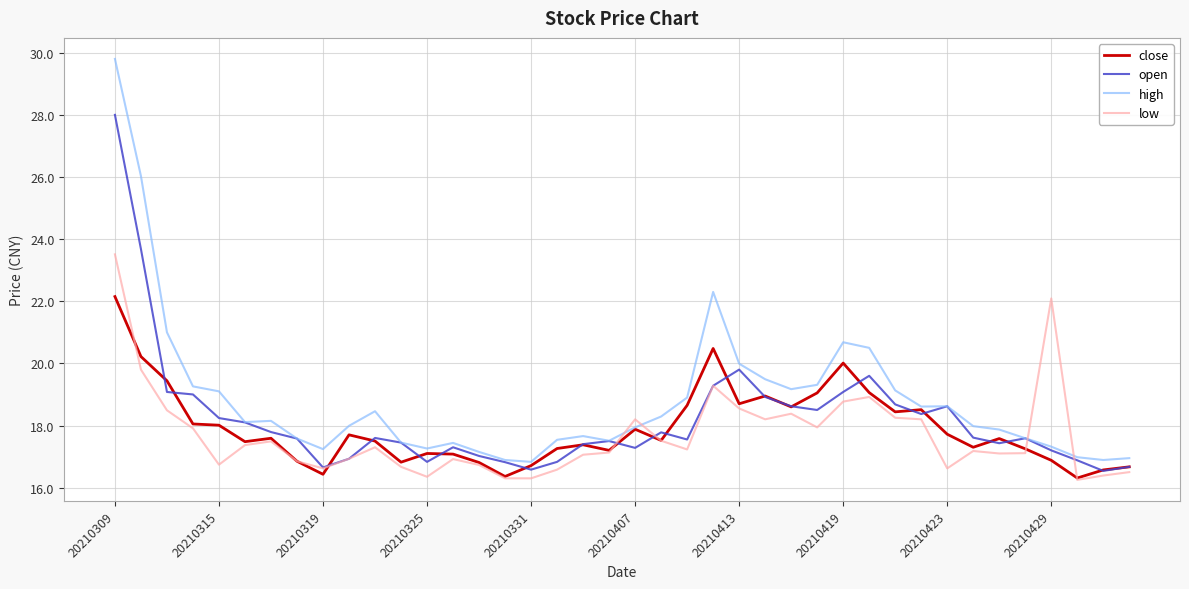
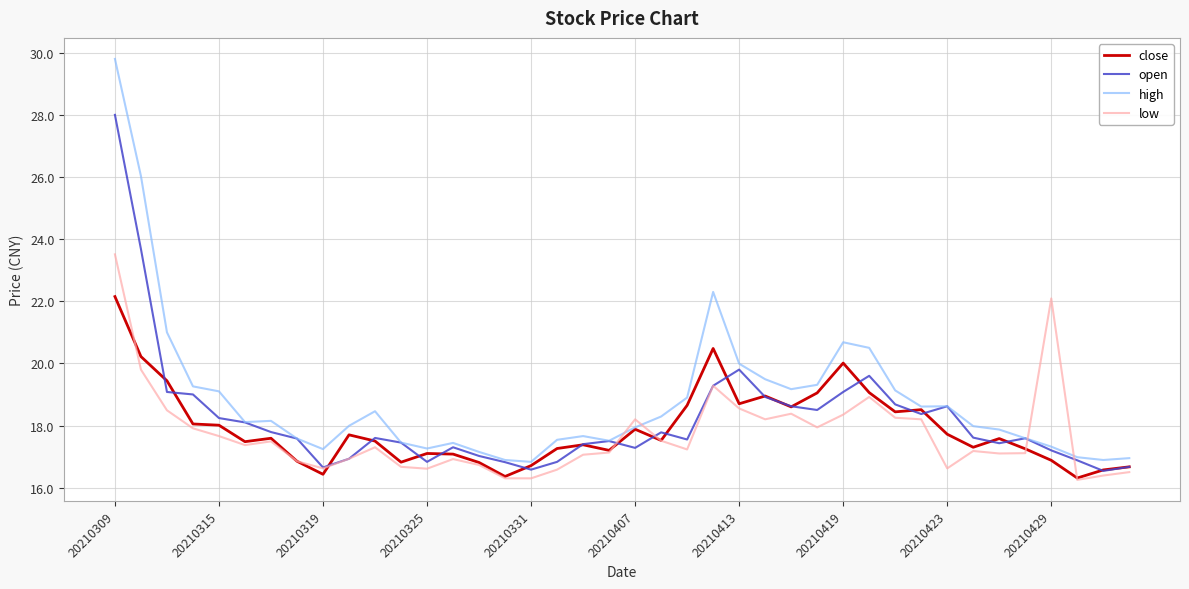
  {
    "close": {
      "20210309": 22.2,
      "20210315": 18.0,
      "20210319": 16.4,
      "20210325": 17.1,
      "20210331": 16.7,
      "20210413": 18.7,
      "20210419": 20.0,
      "20210423": 17.7,
      "20210429": 16.9
    },
    "open": {
      "20210309": 28.0,
      "20210315": 18.2,
      "20210325": 16.8,
      "20210331": 16.6,
      "20210407": 17.3,
      "20210413": 19.8,
      "20210419": 19.1,
      "20210429": 17.2
    },
    "high": {
      "20210309": 29.8,
      "20210315": 19.1,
      "20210319": 17.2,
      "20210325": 17.3,
      "20210331": 16.8,
      "20210413": 20.0,
      "20210419": 20.7,
      "20210429": 17.3
    },
    "low": {
      "20210309": 23.5,
-     "20210315": 16.7,
-     "20210325": 16.4,
+     "20210315": 17.7,
+     "20210325": 16.6,
      "20210331": 16.3,
      "20210407": 18.2,
      "20210413": 18.6,
-     "20210419": 18.8,
+     "20210419": 18.4,
      "20210423": 16.6,
      "20210429": 22.1
    }
  }
